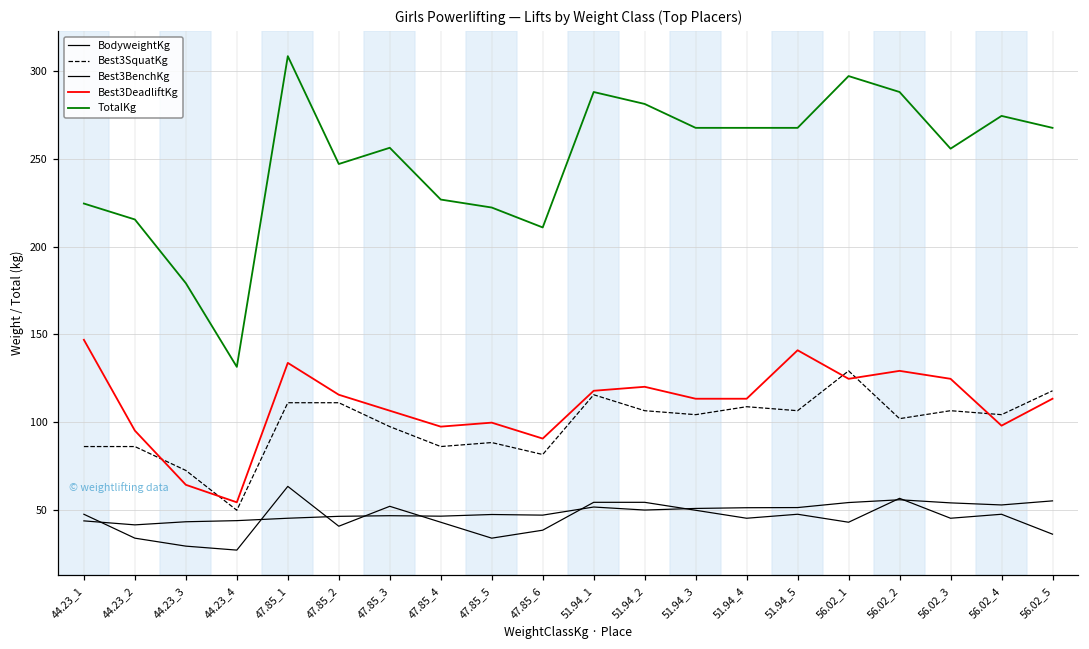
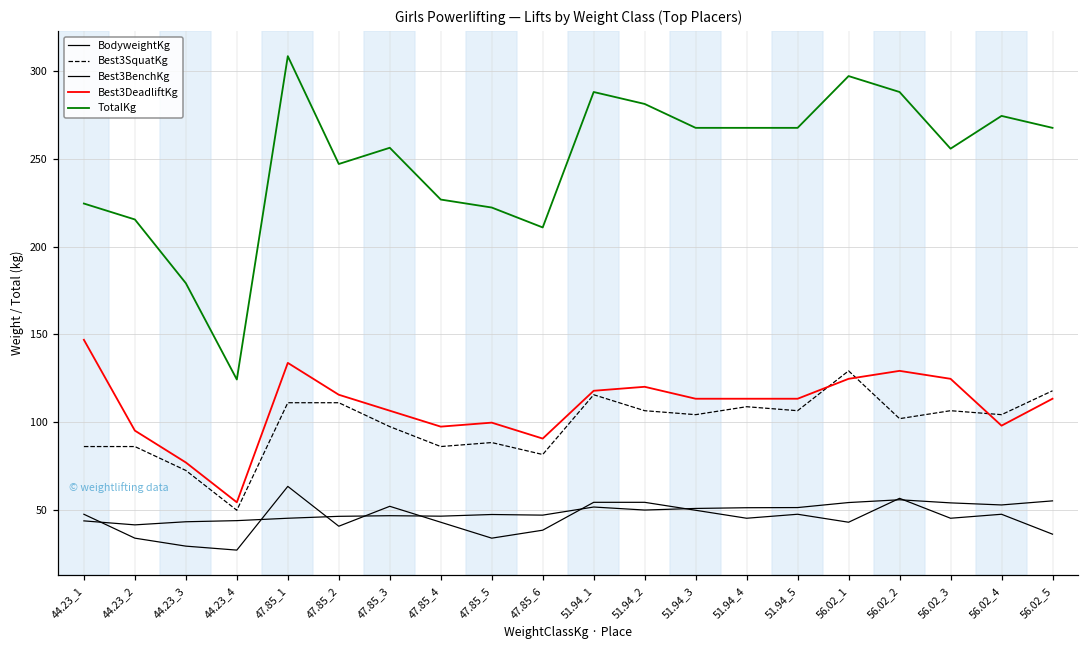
  {
    "Best3DeadliftKg": {
      "44.23_1": 147,
      "44.23_2": 95,
-     "44.23_3": 64,
+     "44.23_3": 77,
      "44.23_4": 54,
      "47.85_1": 134,
      "47.85_2": 116,
      "47.85_3": 107,
      "47.85_4": 98,
      "47.85_5": 100,
      "47.85_6": 91,
      "51.94_1": 118,
      "51.94_2": 120,
      "51.94_3": 113,
      "51.94_4": 113,
-     "51.94_5": 141,
+     "51.94_5": 113,
      "56.02_1": 125,
      "56.02_2": 129,
      "56.02_3": 125,
      "56.02_4": 98,
      "56.02_5": 113
    },
    "TotalKg": {
      "44.23_1": 225,
      "44.23_2": 215,
      "44.23_3": 179,
-     "44.23_4": 132,
+     "44.23_4": 124,
      "47.85_1": 308,
      "47.85_2": 247,
      "47.85_3": 256,
      "47.85_4": 227,
      "47.85_5": 222,
      "47.85_6": 211,
      "51.94_1": 288,
      "51.94_2": 281,
      "51.94_3": 268,
      "51.94_4": 268,
      "51.94_5": 268,
      "56.02_1": 297,
      "56.02_2": 288,
      "56.02_3": 256,
      "56.02_4": 274,
      "56.02_5": 268
    }
  }
